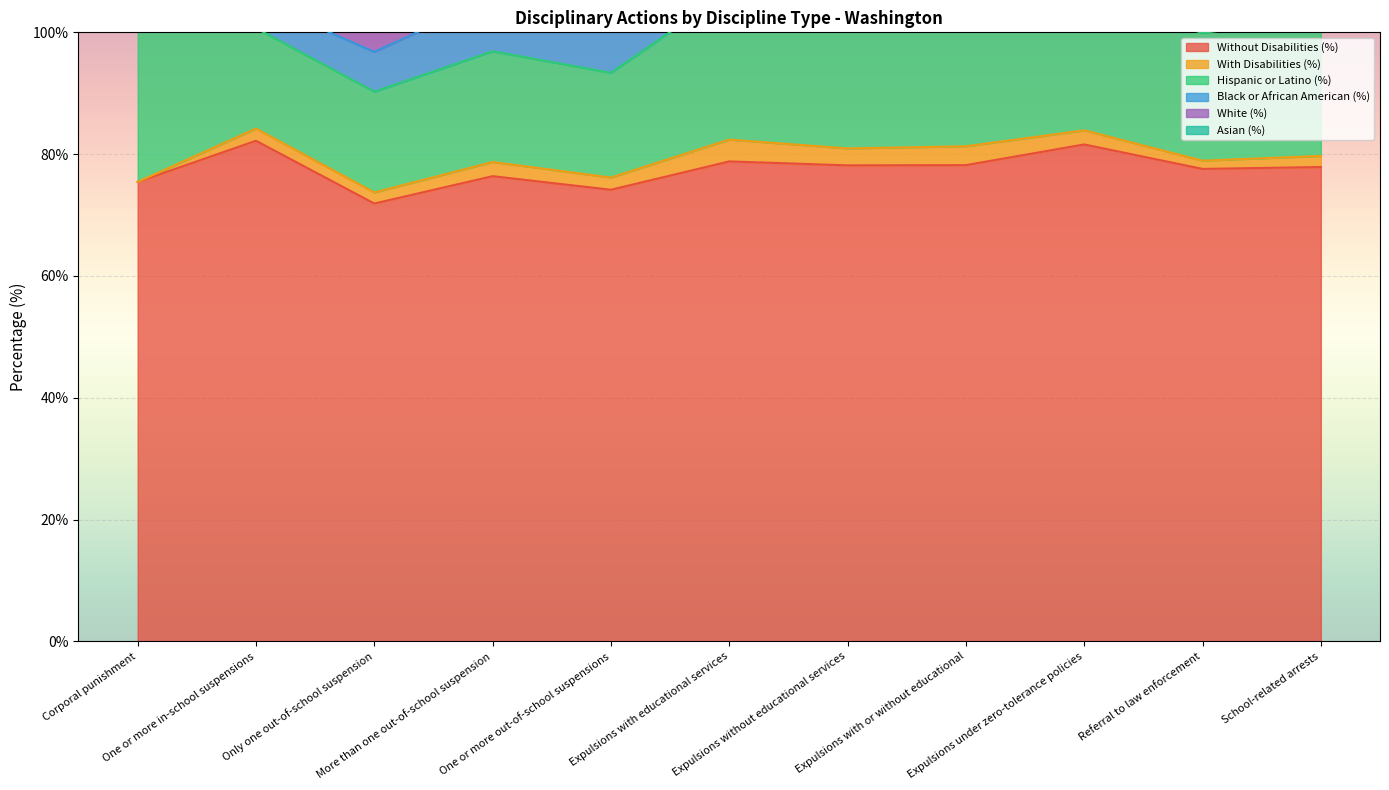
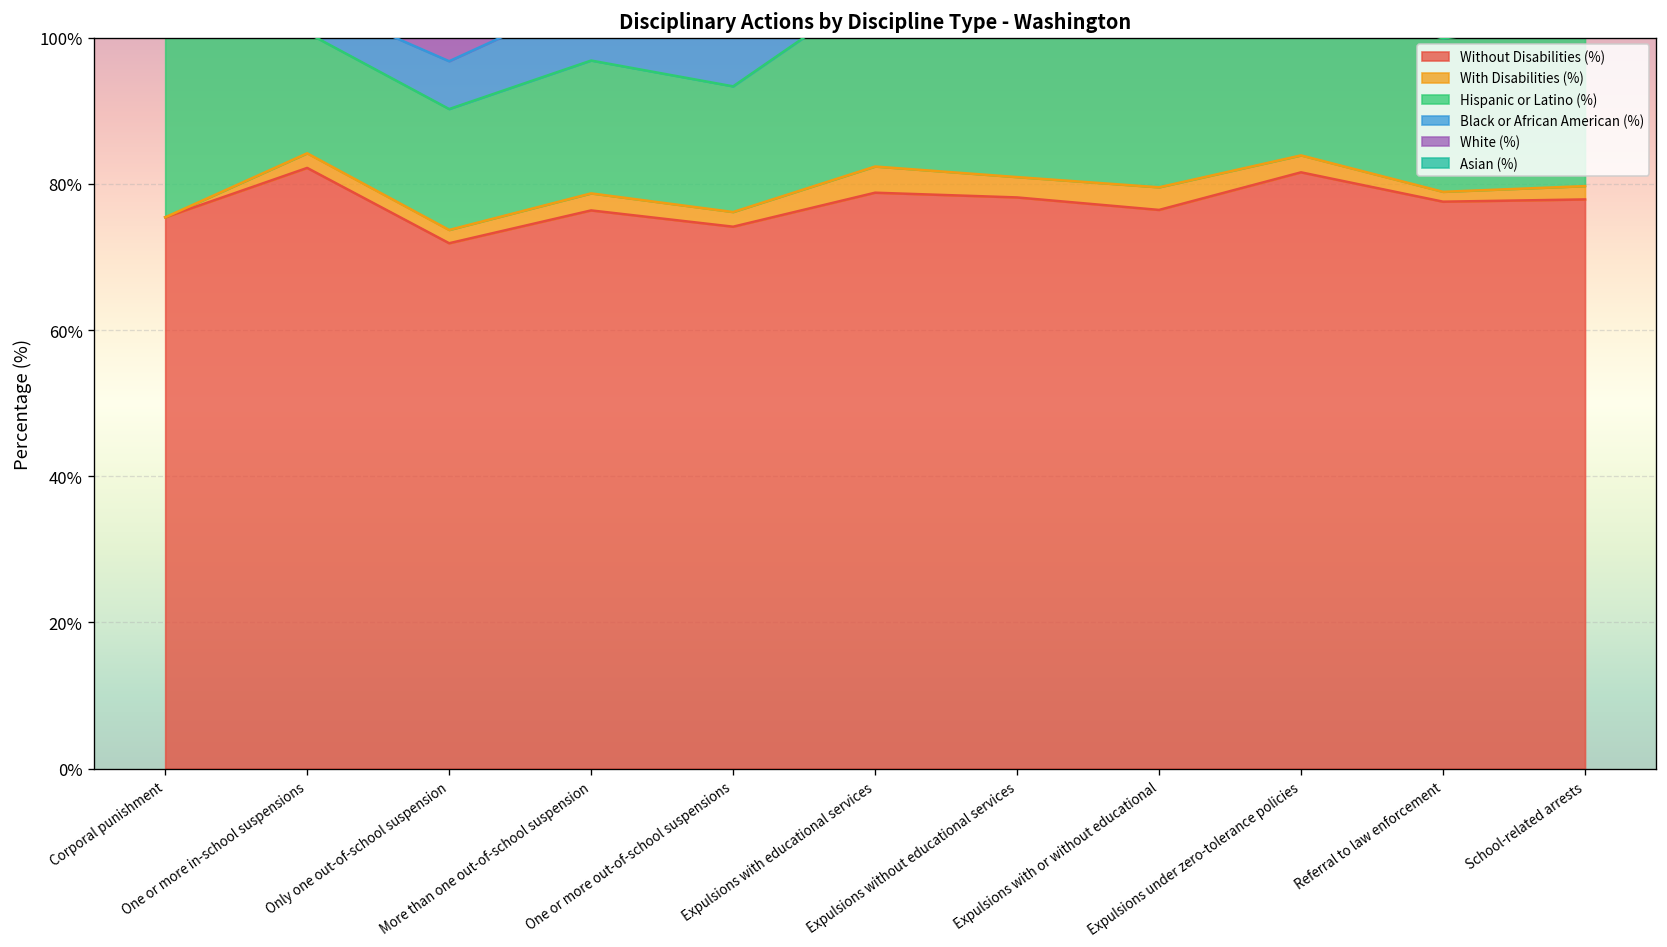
  {
    "Without Disabilities (%)": {
      "One or more in-school suspensions": "82%",
      "Only one out-of-school suspension": "72%",
      "More than one out-of-school suspension": "76%",
      "One or more out-of-school suspensions": "74%",
      "Expulsions with educational services": "79%",
      "Expulsions without educational services": "78%",
-     "Expulsions with or without educational": "78%",
+     "Expulsions with or without educational": "76%",
      "Expulsions under zero-tolerance policies": "82%",
      "Referral to law enforcement": "78%",
      "School-related arrests": "78%"
    },
    "With Disabilities (%)": {
      "One or more in-school suspensions": "2%",
      "Only one out-of-school suspension": "2%",
      "More than one out-of-school suspension": "2%",
      "One or more out-of-school suspensions": "2%",
      "Expulsions with educational services": "4%",
      "Expulsions without educational services": "3%",
      "Expulsions with or without educational": "3%",
      "Expulsions under zero-tolerance policies": "2%",
      "Referral to law enforcement": "1%",
      "School-related arrests": "2%"
    },
    "Black or African American (%)": {
      "Only one out-of-school suspension": "7%"
    }
  }
